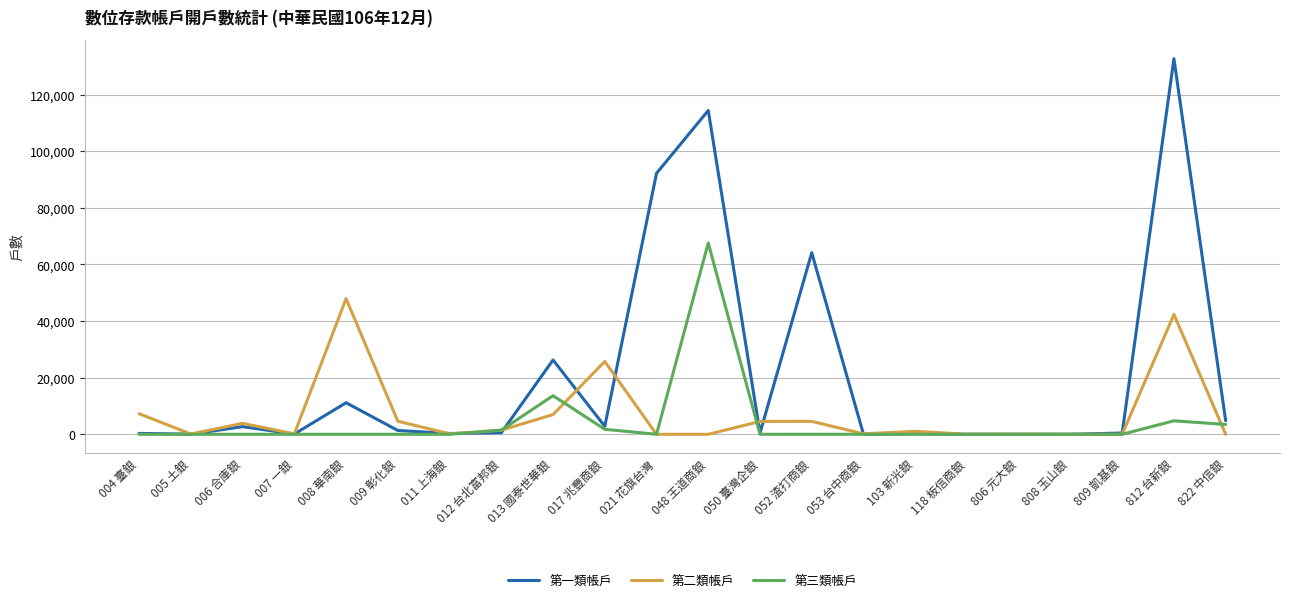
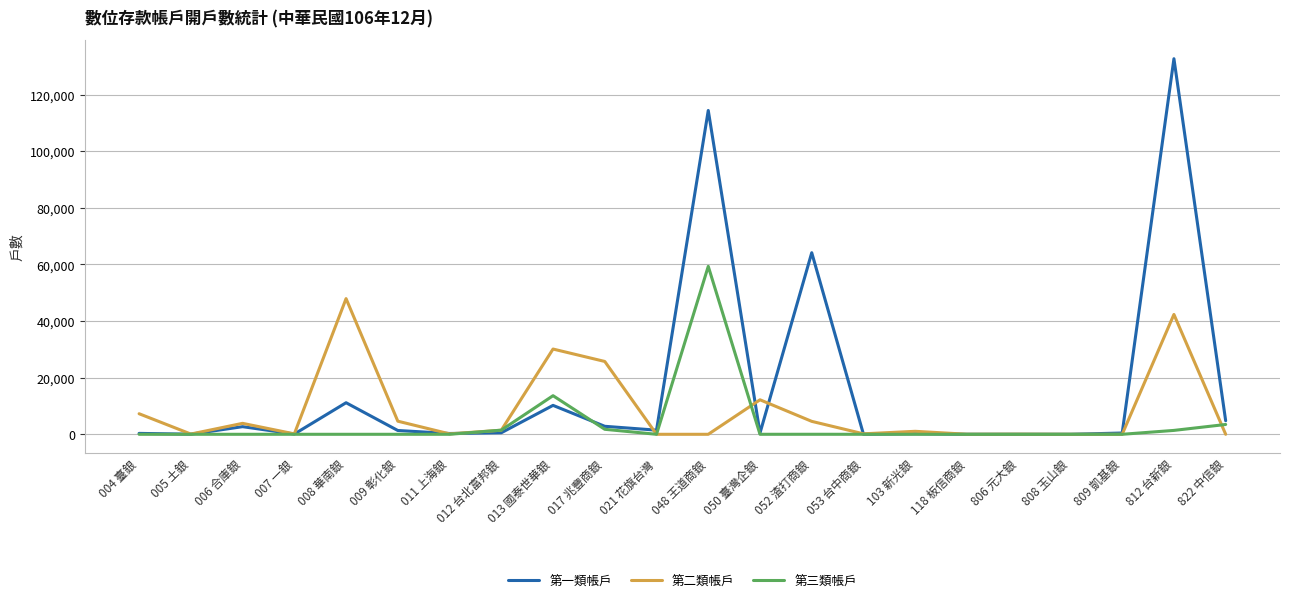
  {
    "第一類帳戶": {
      "006 合庫銀": "3,000",
      "008 華南銀": "11,000",
      "009 彰化銀": "1,000",
-     "013 國泰世華銀": "26,000",
+     "013 國泰世華銀": "10,000",
      "017 兆豐商銀": "3,000",
-     "021 花旗台灣": "92,000",
+     "021 花旗台灣": "1,000",
      "048 王道商銀": "114,000",
      "052 渣打商銀": "64,000",
      "812 台新銀": "133,000",
      "822 中信銀": "5,000"
    },
    "第二類帳戶": {
      "004 臺銀": "7,000",
      "006 合庫銀": "4,000",
      "008 華南銀": "48,000",
      "009 彰化銀": "5,000",
-     "013 國泰世華銀": "7,000",
+     "013 國泰世華銀": "30,000",
      "017 兆豐商銀": "26,000",
      "048 王道商銀": "0",
-     "050 臺灣企銀": "5,000",
+     "050 臺灣企銀": "12,000",
      "052 渣打商銀": "5,000",
      "812 台新銀": "42,000",
      "822 中信銀": "0"
    },
    "第三類帳戶": {
      "006 合庫銀": "0",
      "008 華南銀": "0",
      "009 彰化銀": "0",
      "013 國泰世華銀": "14,000",
      "017 兆豐商銀": "2,000",
-     "048 王道商銀": "68,000",
+     "048 王道商銀": "59,000",
      "052 渣打商銀": "0",
-     "812 台新銀": "5,000",
+     "812 台新銀": "1,000",
      "822 中信銀": "3,000"
    }
  }
